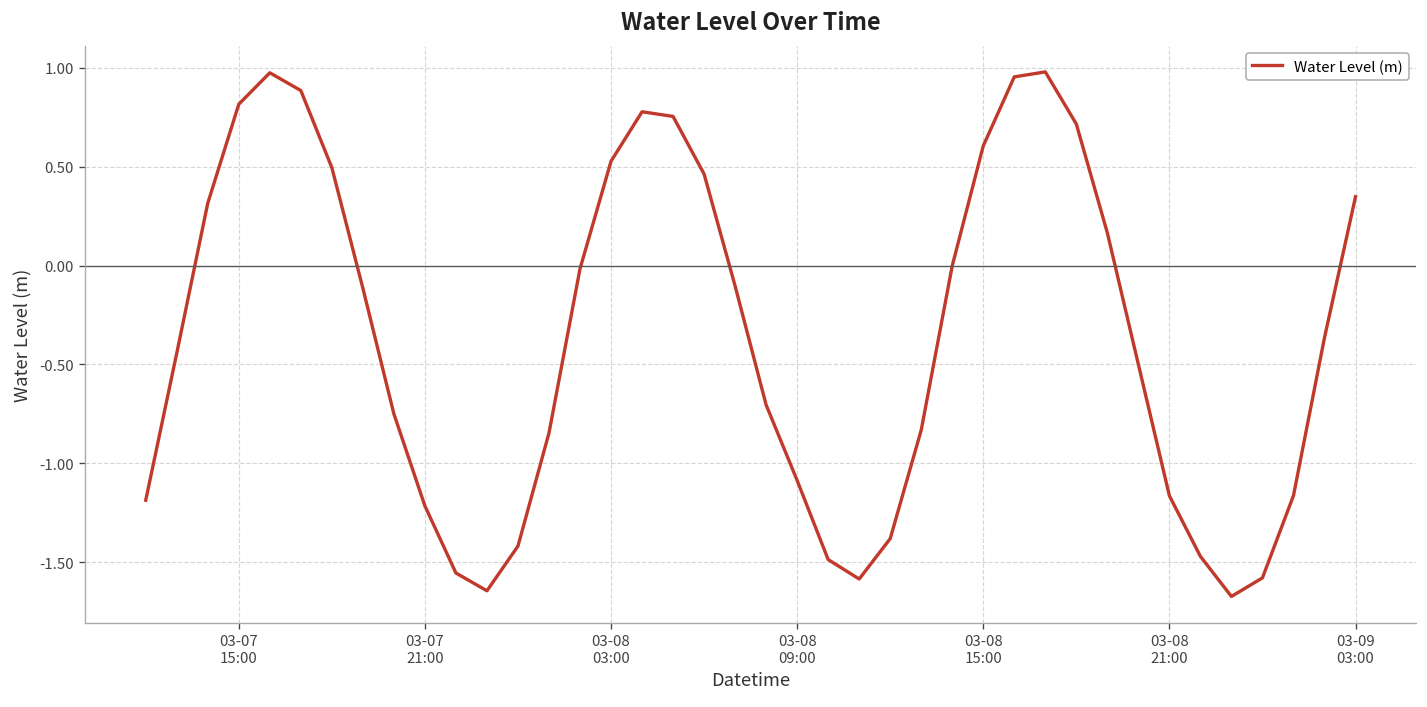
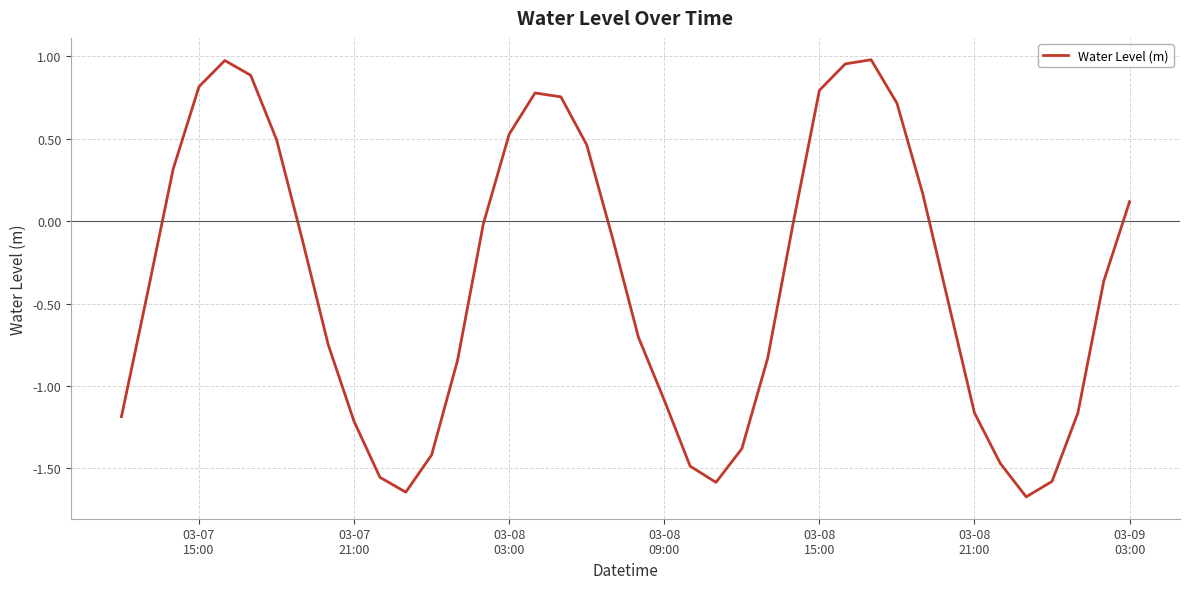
  {
    "03-07 15:00": 0.82,
    "03-07 21:00": -1.22,
    "03-08 03:00": 0.53,
    "03-08 09:00": -1.09,
-   "03-08 15:00": 0.61,
+   "03-08 15:00": 0.79,
    "03-08 21:00": -1.16,
-   "03-09 03:00": 0.35
+   "03-09 03:00": 0.12
  }
